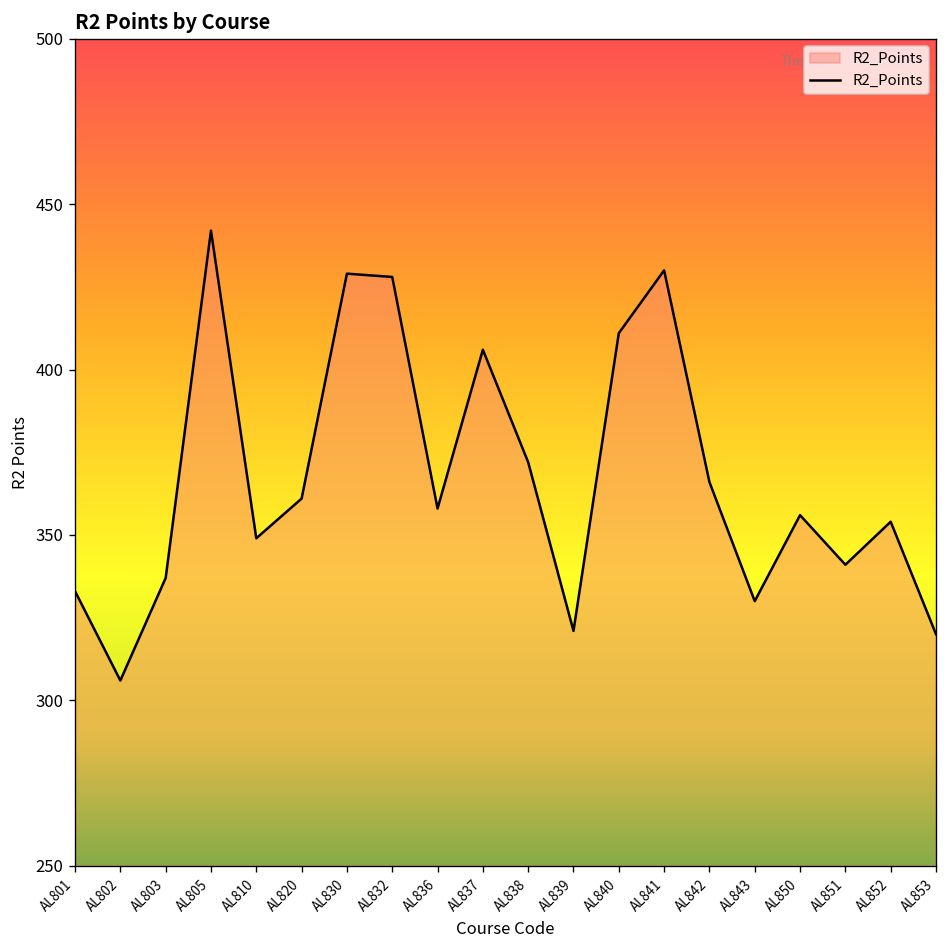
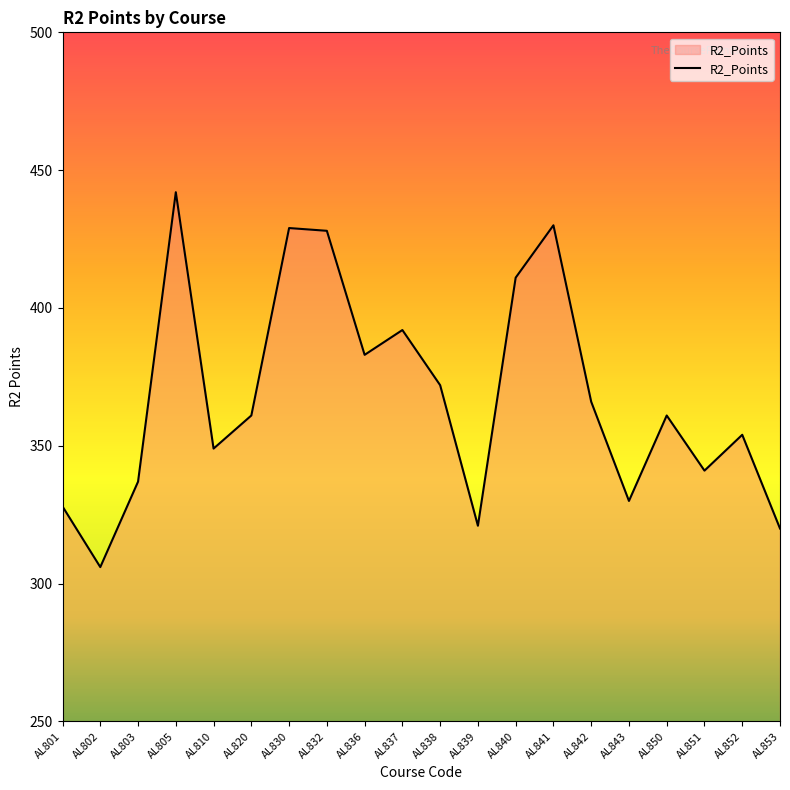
  {
-   "AL801": 333,
+   "AL801": 328,
    "AL802": 306,
    "AL803": 337,
    "AL805": 442,
    "AL810": 349,
    "AL820": 361,
    "AL830": 429,
    "AL832": 428,
-   "AL836": 358,
-   "AL837": 406,
+   "AL836": 383,
+   "AL837": 392,
    "AL838": 372,
    "AL839": 321,
    "AL840": 411,
    "AL841": 430,
    "AL842": 366,
    "AL843": 330,
-   "AL850": 356,
+   "AL850": 361,
    "AL851": 341,
    "AL852": 354,
    "AL853": 320
  }
